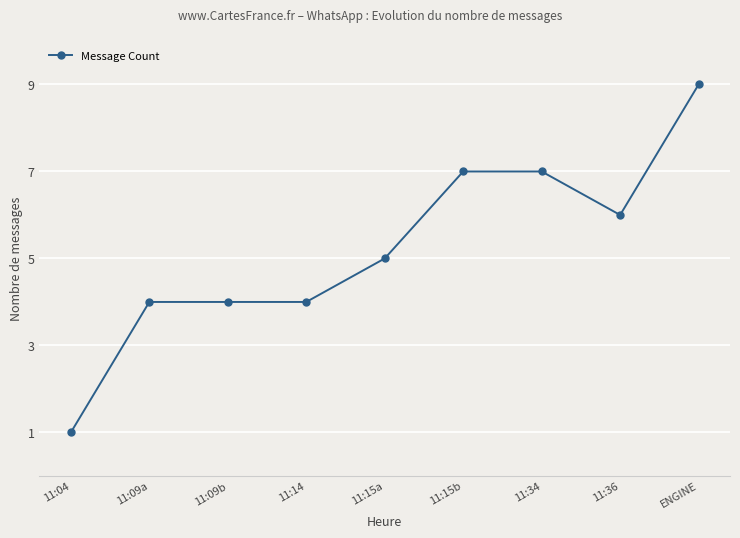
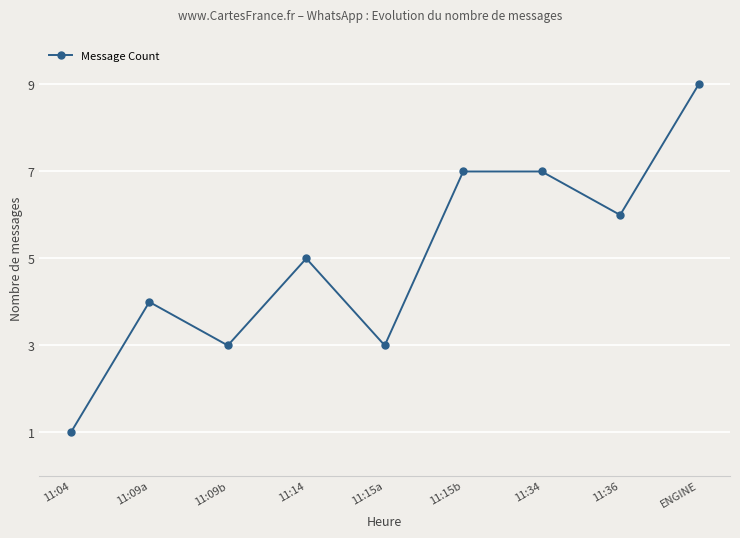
  {
    "11:04": 1,
    "11:09a": 4,
-   "11:09b": 4,
-   "11:14": 4,
-   "11:15a": 5,
+   "11:09b": 3,
+   "11:14": 5,
+   "11:15a": 3,
    "11:15b": 7,
    "11:34": 7,
    "11:36": 6,
    "ENGINE": 9
  }
